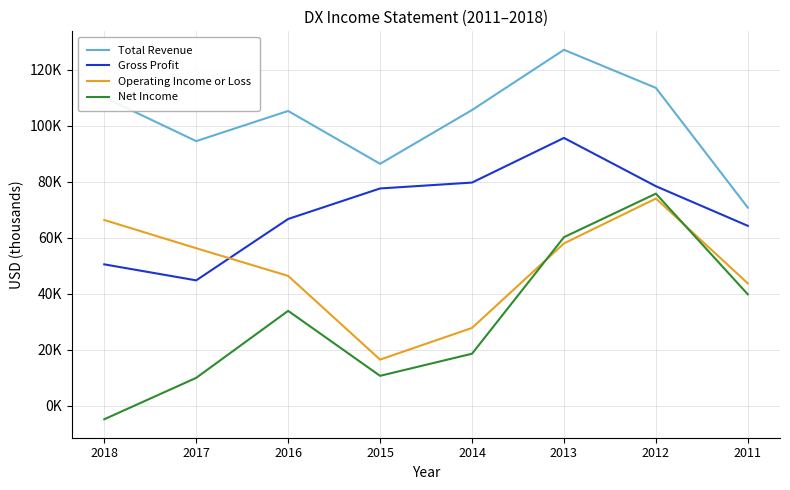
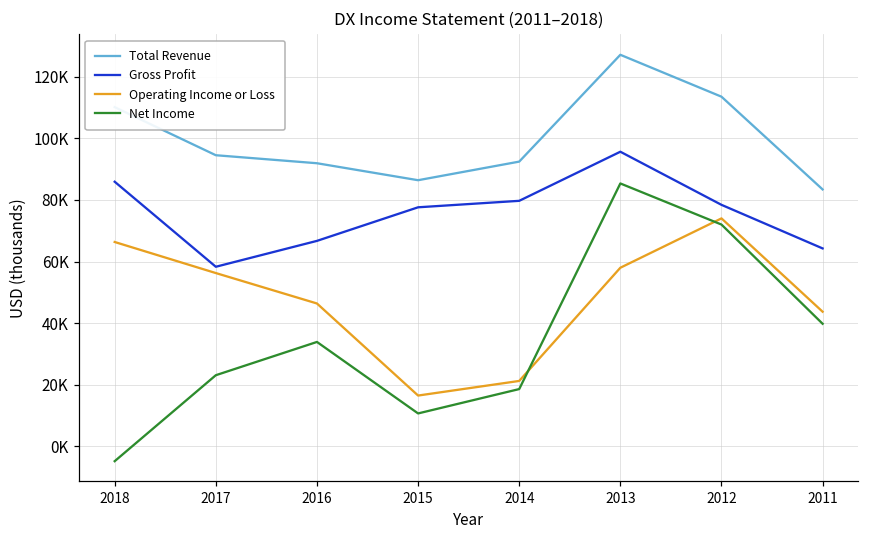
  {
    "Total Revenue": {
      "2017": 95000,
-     "2016": 105000,
+     "2016": 92000,
      "2015": 86000,
-     "2014": 106000,
+     "2014": 92000,
      "2013": 127000,
      "2012": 114000,
-     "2011": 71000
+     "2011": 83000
    },
    "Gross Profit": {
-     "2018": 51000,
-     "2017": 45000,
+     "2018": 86000,
+     "2017": 58000,
      "2016": 67000,
      "2015": 78000,
      "2014": 80000,
      "2013": 96000,
      "2012": 78000,
      "2011": 64000
    },
    "Operating Income or Loss": {
      "2018": 66000,
      "2017": 56000,
      "2016": 46000,
      "2015": 17000,
-     "2014": 28000,
+     "2014": 21000,
      "2013": 58000,
      "2012": 74000,
      "2011": 44000
    },
    "Net Income": {
      "2018": -5000,
-     "2017": 10000,
+     "2017": 23000,
      "2016": 34000,
      "2015": 11000,
      "2014": 19000,
-     "2013": 60000,
-     "2012": 76000,
+     "2013": 85000,
+     "2012": 72000,
      "2011": 40000
    }
  }
